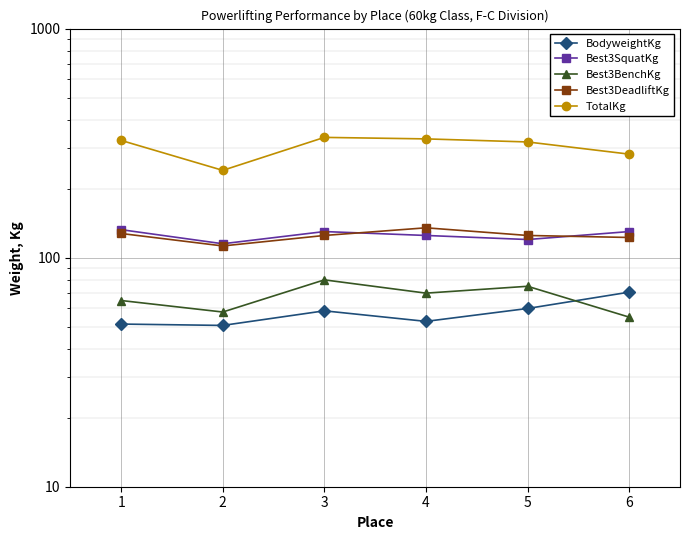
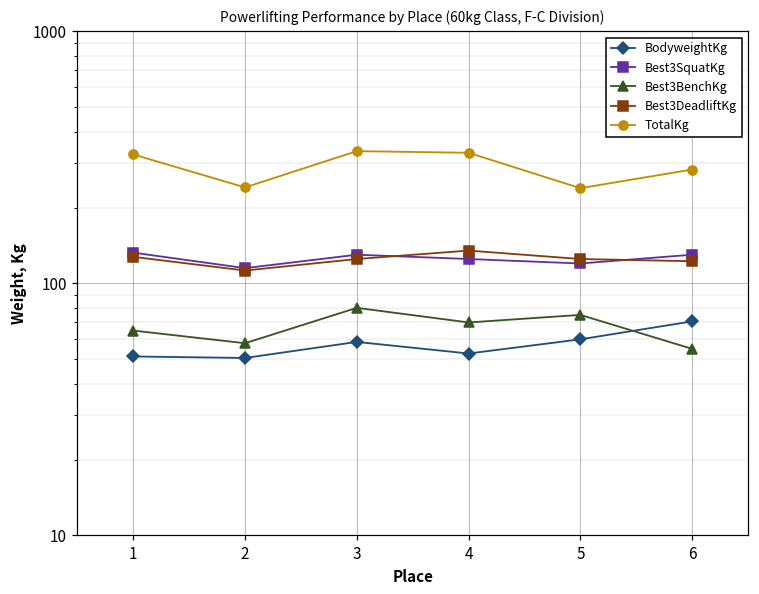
  {
    "BodyweightKg": {
      "1": 51,
      "2": 51,
      "3": 59,
      "4": 53,
      "5": 60,
      "6": 71
    },
    "Best3SquatKg": {
      "1": 130,
      "3": 130,
      "4": 130,
      "5": 120,
      "6": 130
    },
    "Best3BenchKg": {
      "1": 65,
      "2": 58,
      "3": 80,
      "4": 70,
      "5": 75,
      "6": 55
    },
    "Best3DeadliftKg": {
      "1": 130,
      "3": 130,
      "4": 140,
      "5": 130,
      "6": 120
    },
    "TotalKg": {
      "1": 330,
      "2": 240,
      "3": 340,
      "4": 330,
-     "5": 320,
+     "5": 240,
      "6": 280
    }
  }
